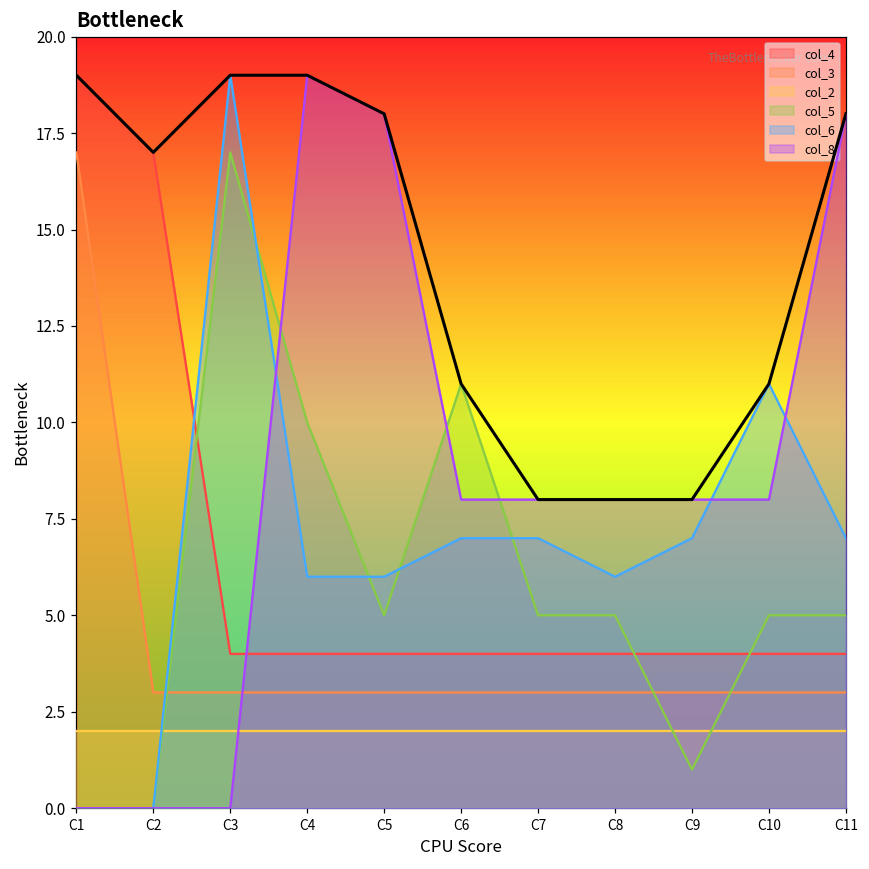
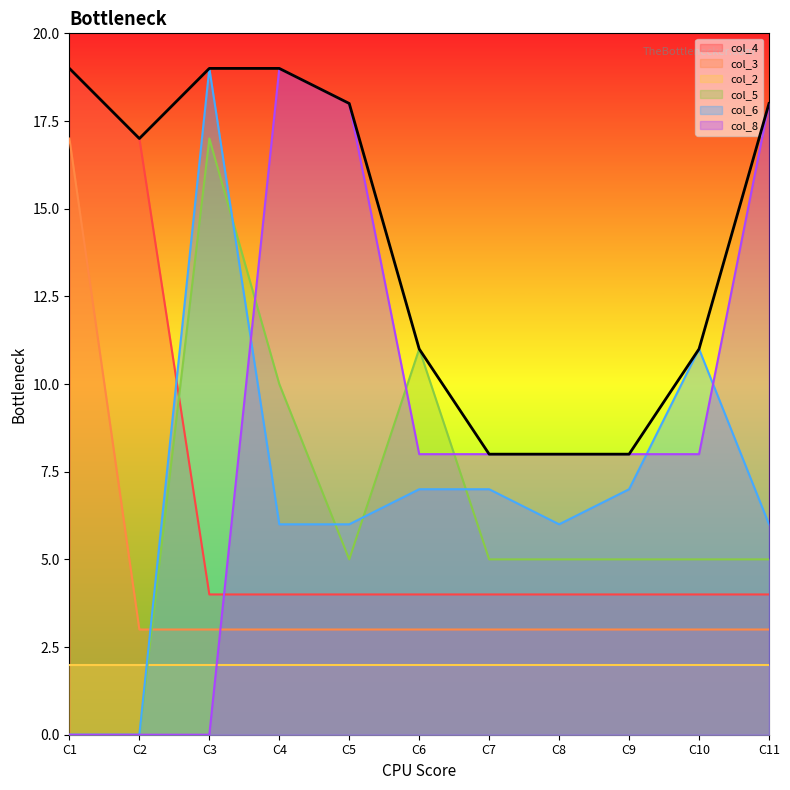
  {
    "col_5": {
      "C3": 17,
      "C4": 10,
      "C5": 5,
      "C7": 5,
      "C8": 5,
-     "C9": 1,
+     "C9": 5,
      "C10": 5,
      "C11": 5
    },
    "col_6": {
      "C4": 6,
      "C5": 6,
      "C6": 7,
      "C7": 7,
      "C8": 6,
      "C9": 7,
-     "C11": 7
+     "C11": 6
    },
    "col_8": {
      "C3": 0,
      "C6": 8,
      "C10": 8
    }
  }
